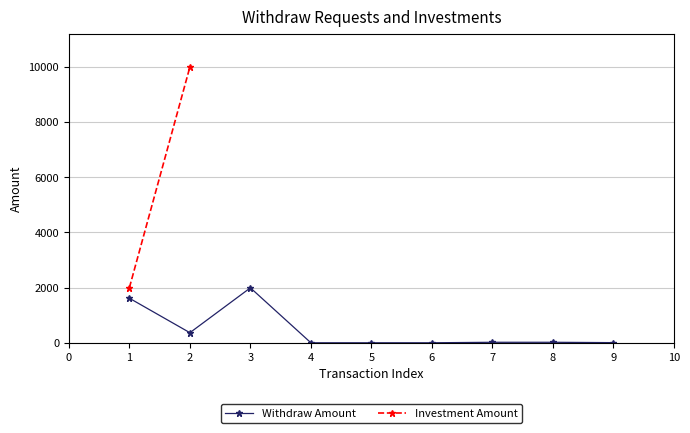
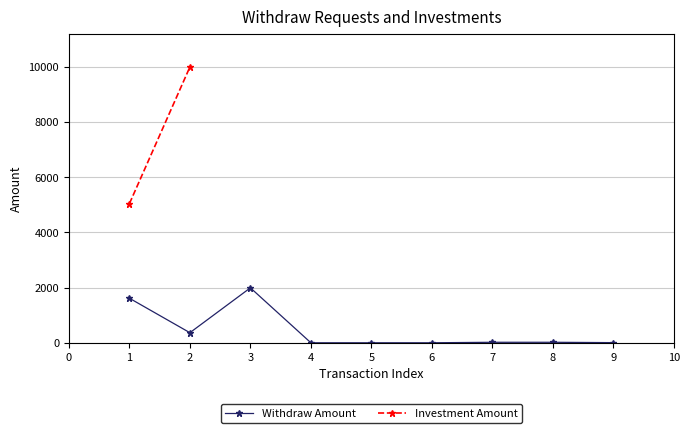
  {
    "Withdraw Amount": {
      "1": 1600,
      "2": 400,
      "3": 2000,
      "4": 0,
      "5": 0,
      "6": 0,
      "7": 0,
      "8": 0,
      "9": 0
    },
    "Investment Amount": {
-     "1": 2000,
+     "1": 5000,
      "2": 10000
    }
  }
